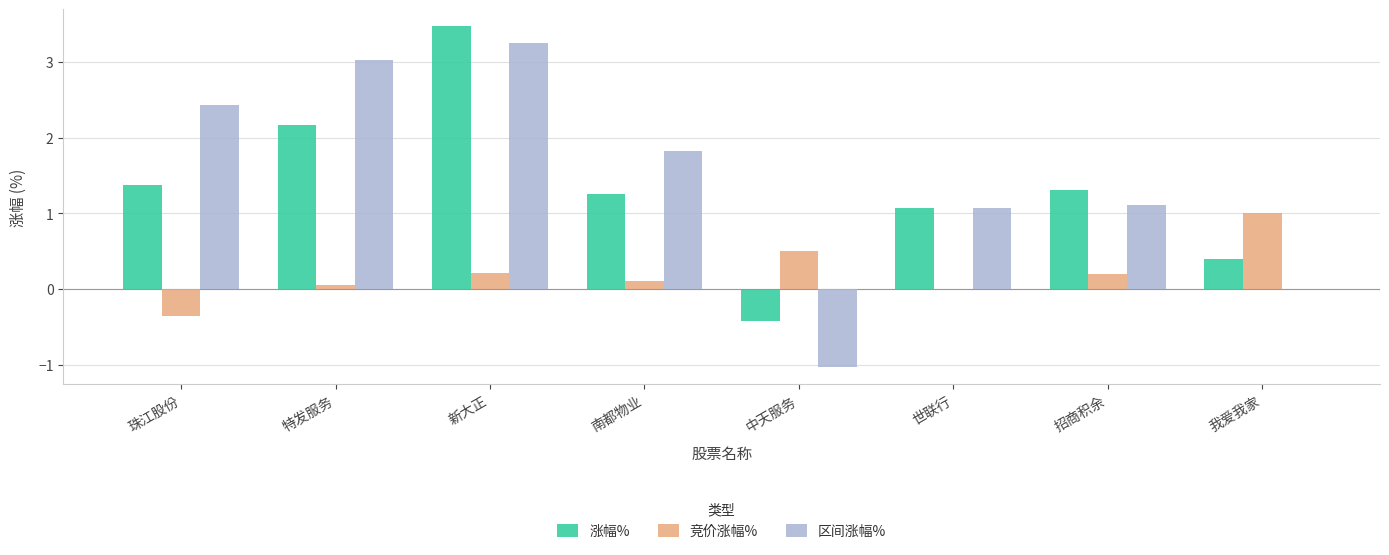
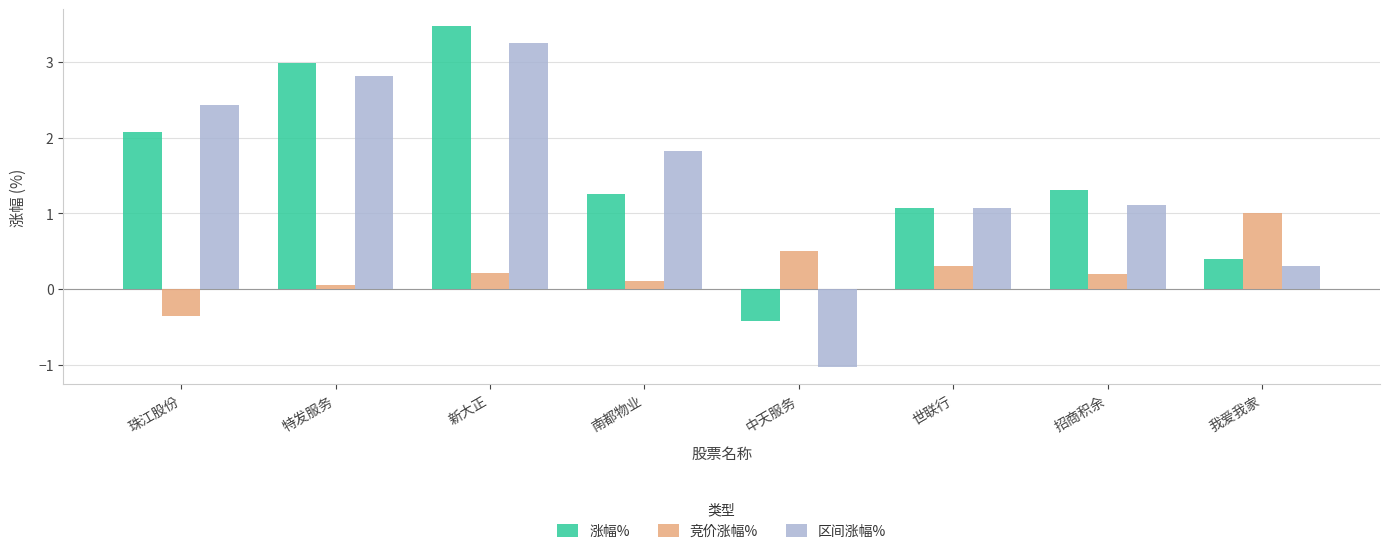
  {
    "涨幅%": {
-     "珠江股份": 1.4,
-     "特发服务": 2.2,
+     "珠江股份": 2.1,
+     "特发服务": 3.0,
      "新大正": 3.5,
      "南都物业": 1.3,
      "中天服务": -0.4,
      "世联行": 1.1,
      "招商积余": 1.3,
      "我爱我家": 0.4
    },
    "竞价涨幅%": {
      "珠江股份": -0.4,
      "特发服务": 0.1,
      "新大正": 0.2,
      "南都物业": 0.1,
      "中天服务": 0.5,
-     "世联行": 0.0,
+     "世联行": 0.3,
      "招商积余": 0.2,
      "我爱我家": 1.0
    },
    "区间涨幅%": {
      "珠江股份": 2.4,
-     "特发服务": 3.0,
+     "特发服务": 2.8,
      "新大正": 3.3,
      "南都物业": 1.8,
      "中天服务": -1.0,
      "世联行": 1.1,
      "招商积余": 1.1,
-     "我爱我家": 0.0
+     "我爱我家": 0.3
    }
  }
